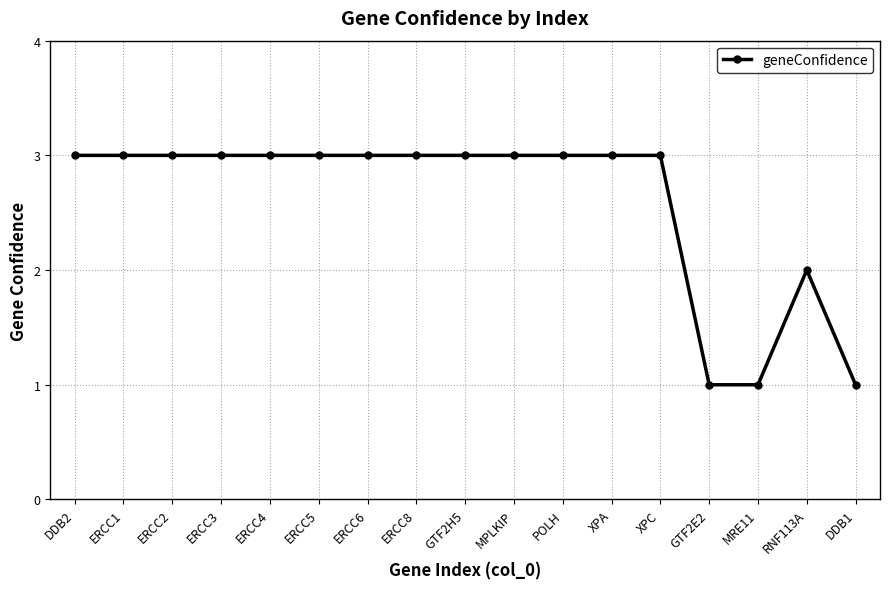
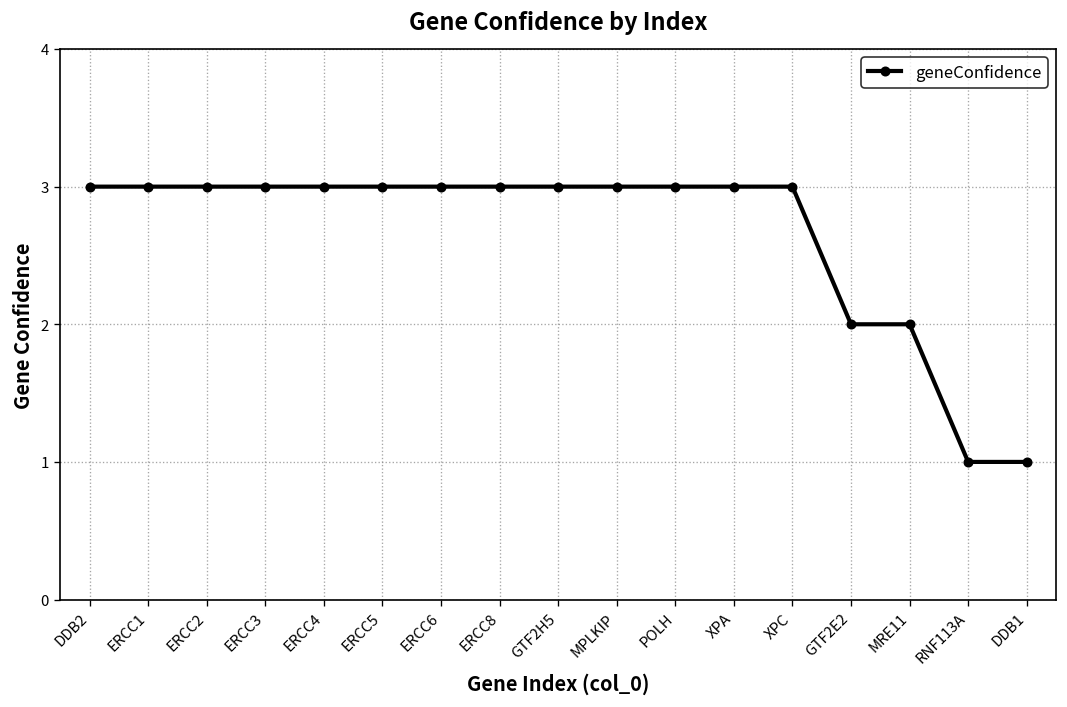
  {
    "DDB2": 3,
    "ERCC1": 3,
    "ERCC2": 3,
    "ERCC3": 3,
    "ERCC4": 3,
    "ERCC5": 3,
    "ERCC6": 3,
    "ERCC8": 3,
    "GTF2H5": 3,
    "MPLKIP": 3,
    "POLH": 3,
    "XPA": 3,
    "XPC": 3,
-   "GTF2E2": 1,
-   "MRE11": 1,
-   "RNF113A": 2,
+   "GTF2E2": 2,
+   "MRE11": 2,
+   "RNF113A": 1,
    "DDB1": 1
  }
